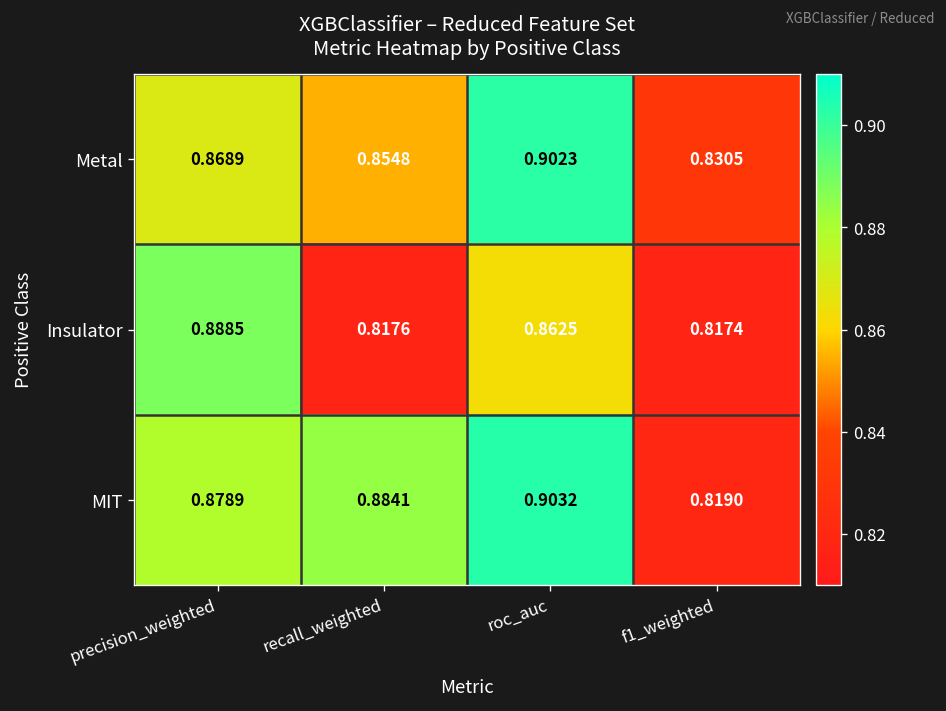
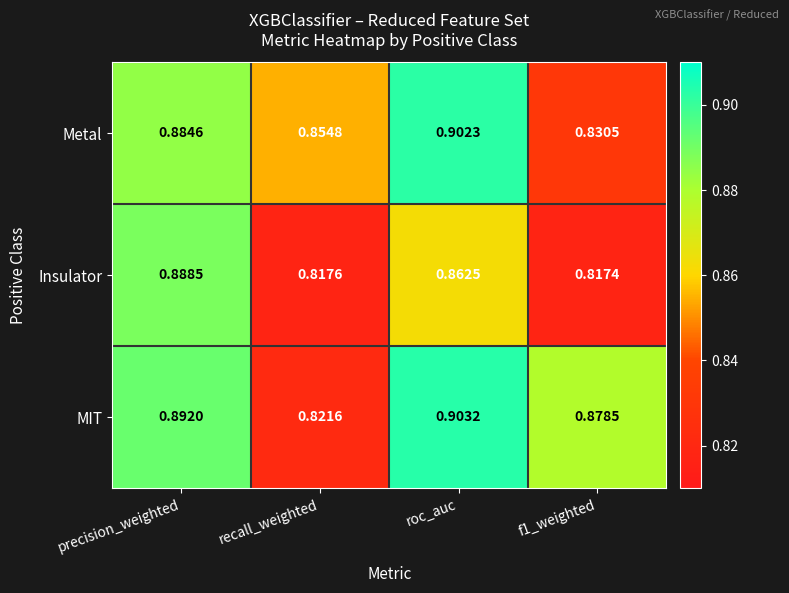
  {
    "Metal": {
-     "precision_weighted": 0.8689,
+     "precision_weighted": 0.8846,
      "recall_weighted": 0.8548,
      "roc_auc": 0.9023,
      "f1_weighted": 0.8305
    },
    "Insulator": {
      "precision_weighted": 0.8885,
      "recall_weighted": 0.8176,
      "roc_auc": 0.8625,
      "f1_weighted": 0.8174
    },
    "MIT": {
-     "precision_weighted": 0.8789,
-     "recall_weighted": 0.8841,
+     "precision_weighted": 0.8920,
+     "recall_weighted": 0.8216,
      "roc_auc": 0.9032,
-     "f1_weighted": 0.8190
+     "f1_weighted": 0.8785
    }
  }
